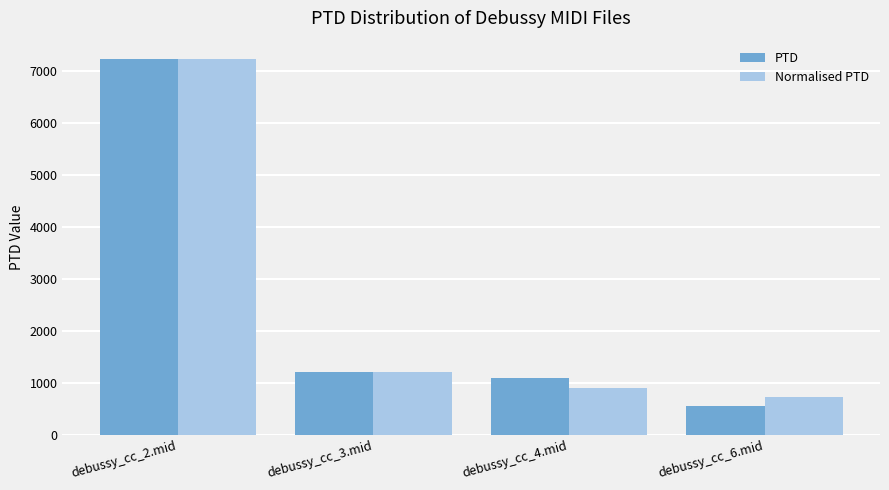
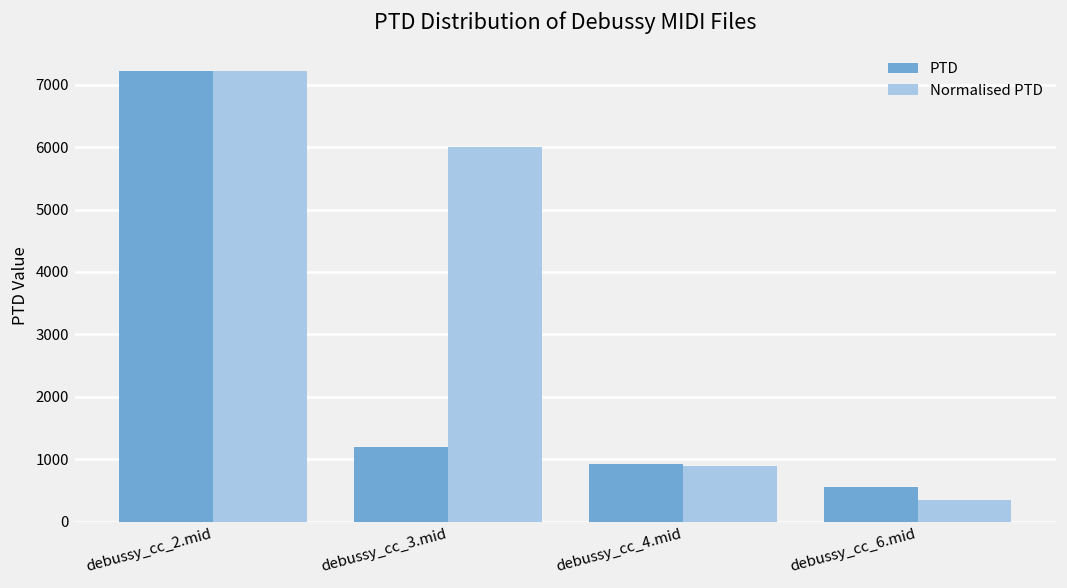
  {
    "PTD": {
      "debussy_cc_2.mid": 7200,
      "debussy_cc_3.mid": 1200,
-     "debussy_cc_4.mid": 1100,
+     "debussy_cc_4.mid": 900,
      "debussy_cc_6.mid": 600
    },
    "Normalised PTD": {
      "debussy_cc_2.mid": 7200,
-     "debussy_cc_3.mid": 1200,
+     "debussy_cc_3.mid": 6000,
      "debussy_cc_4.mid": 900,
-     "debussy_cc_6.mid": 700
+     "debussy_cc_6.mid": 400
    }
  }
